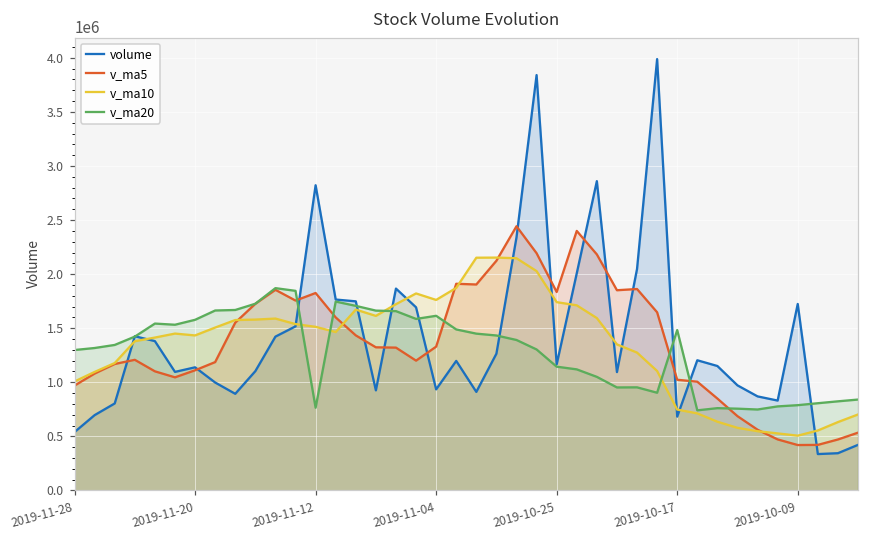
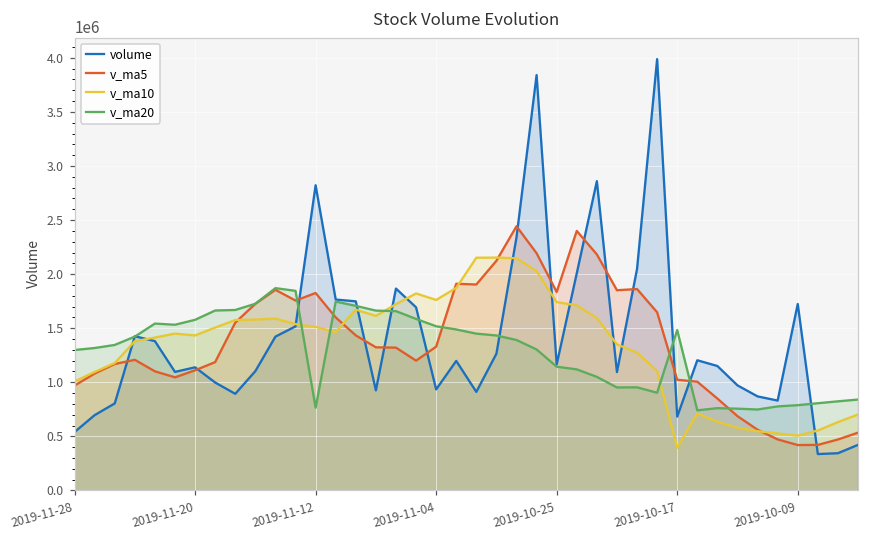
  {
    "volume": {
      "2019-11-28": 500000,
      "2019-11-20": 1100000,
      "2019-11-12": 2800000,
      "2019-11-04": 900000,
      "2019-10-17": 700000,
      "2019-10-09": 1700000
    },
    "v_ma5": {
      "2019-11-28": 1000000,
      "2019-11-20": 1100000,
      "2019-11-12": 1800000,
      "2019-11-04": 1300000,
      "2019-10-25": 1800000,
      "2019-10-17": 1000000,
      "2019-10-09": 400000
    },
    "v_ma10": {
      "2019-11-28": 1000000,
      "2019-11-20": 1400000,
      "2019-11-12": 1500000,
      "2019-11-04": 1800000,
      "2019-10-25": 1700000,
-     "2019-10-17": 700000,
+     "2019-10-17": 400000,
      "2019-10-09": 500000
    },
    "v_ma20": {
      "2019-11-28": 1300000,
      "2019-11-20": 1600000,
      "2019-11-12": 800000,
-     "2019-11-04": 1600000,
+     "2019-11-04": 1500000,
      "2019-10-17": 1500000,
      "2019-10-09": 800000
    }
  }
